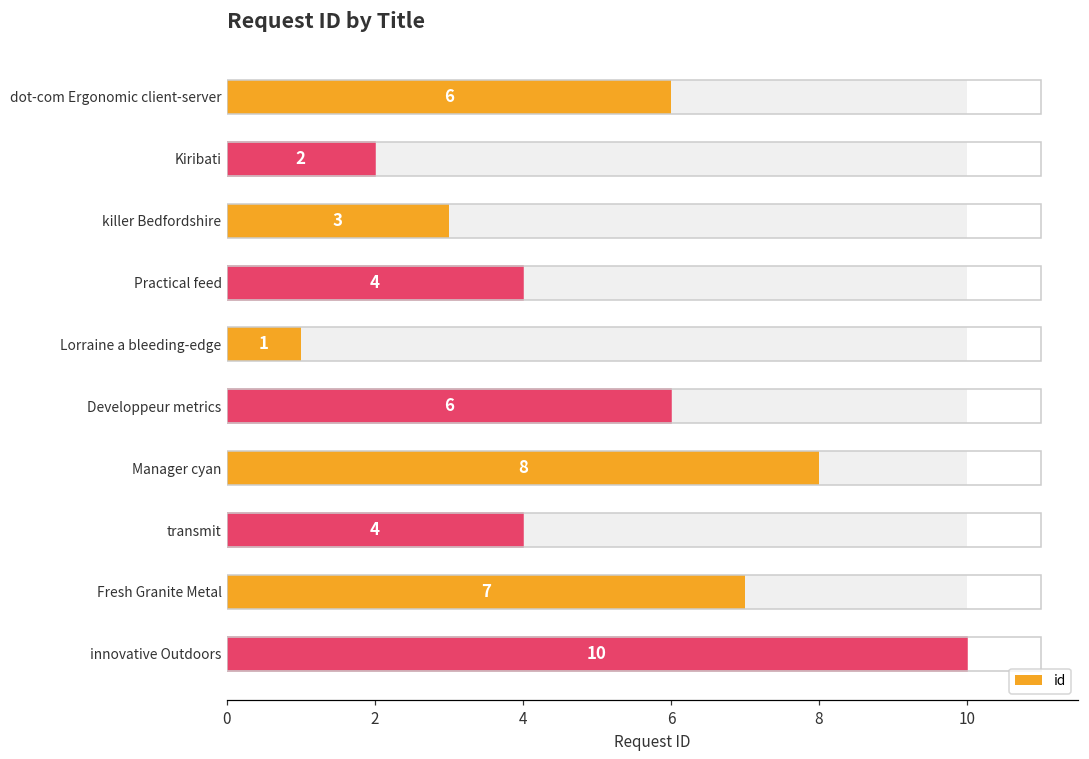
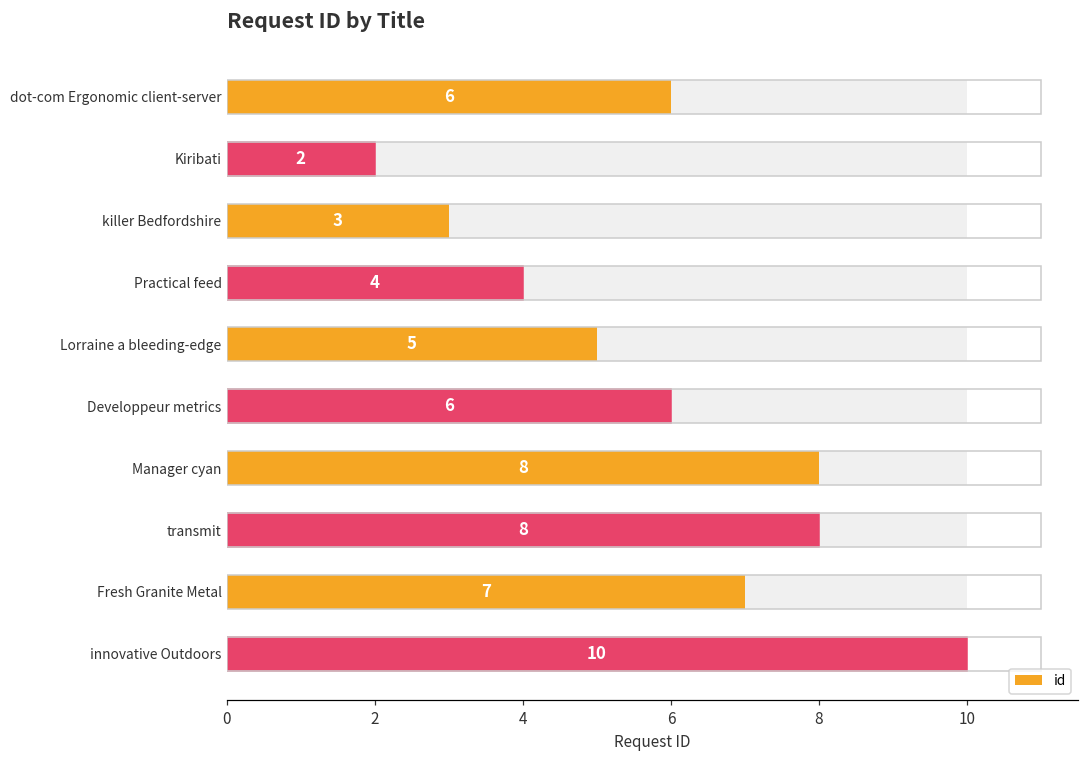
  {
    "id": {
-     "Lorraine a bleeding-edge": 1,
-     "transmit": 4,
+     "Lorraine a bleeding-edge": 5,
+     "transmit": 8,
      "innovative Outdoors": 10
    }
  }
